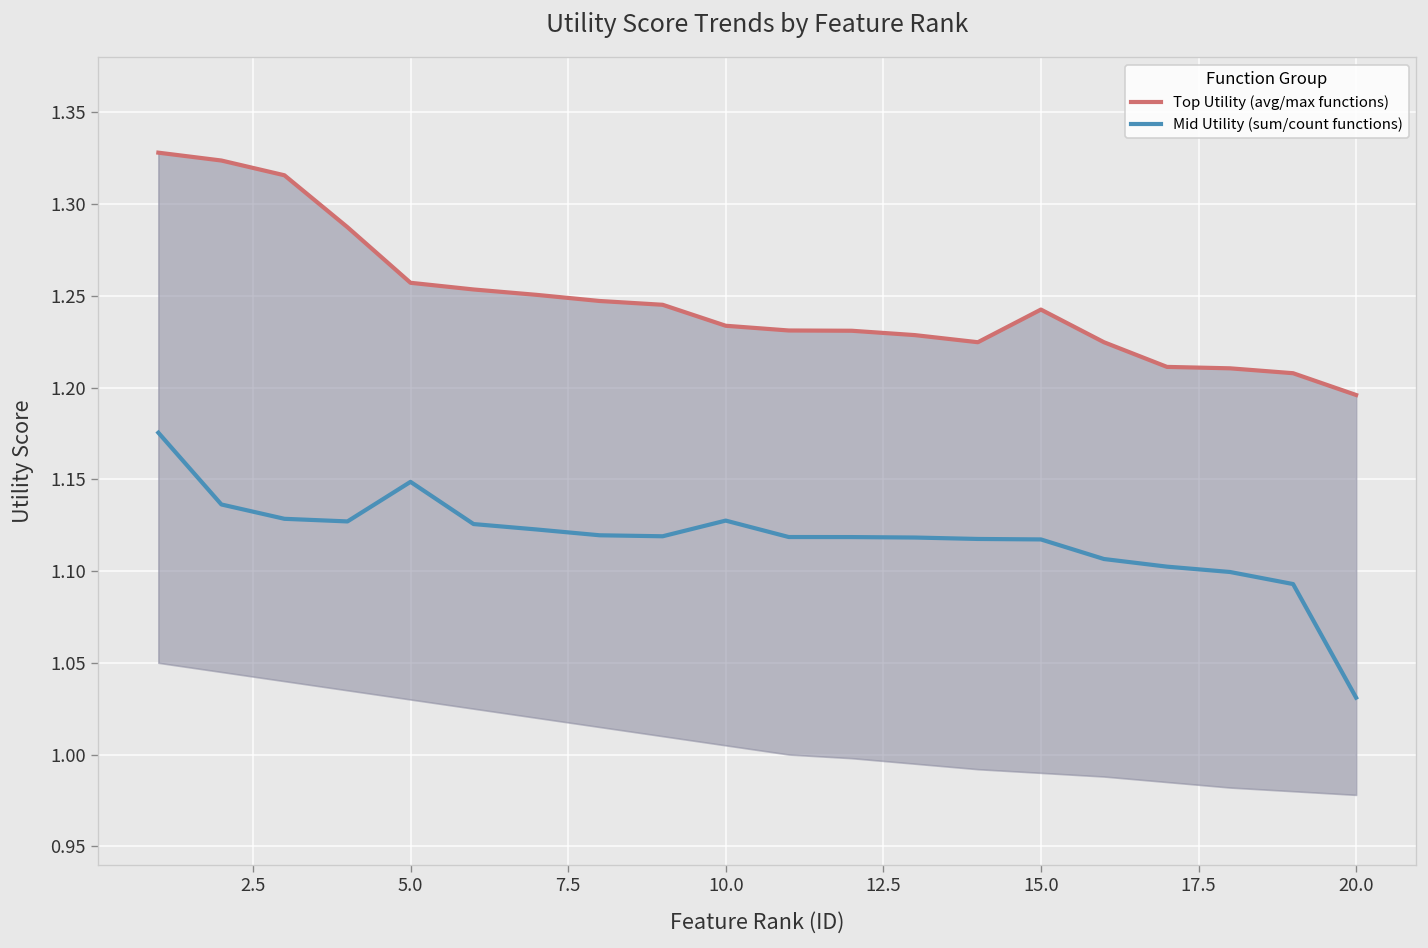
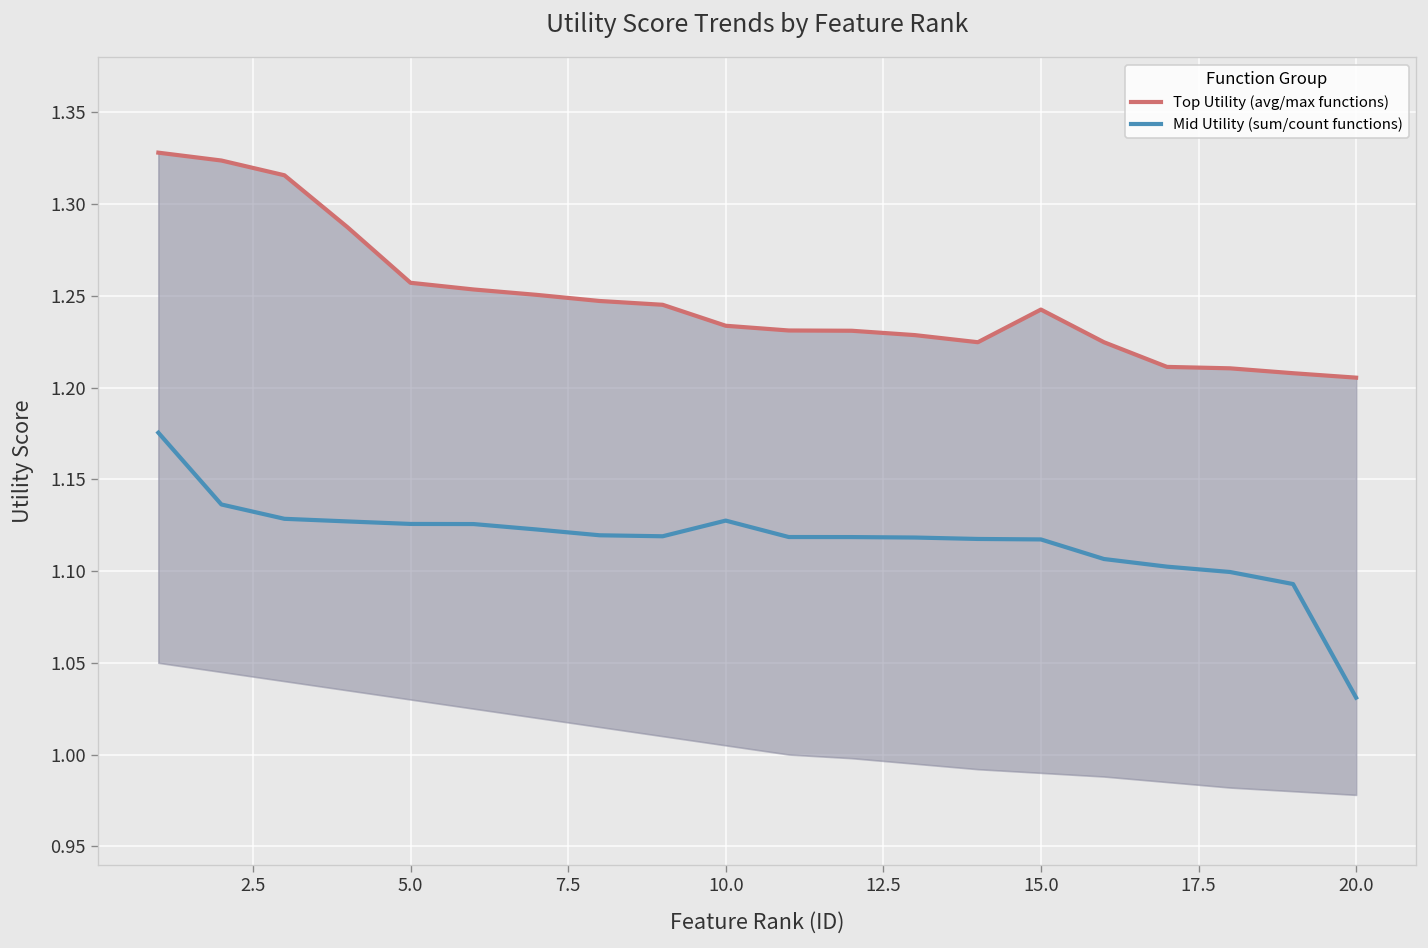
  {
    "Top Utility (avg/max functions)": {
      "5.0": 1.257,
      "10.0": 1.234,
      "15.0": 1.243,
-     "20.0": 1.196
+     "20.0": 1.205
    },
    "Mid Utility (sum/count functions)": {
-     "5.0": 1.149,
+     "5.0": 1.126,
      "10.0": 1.128,
      "15.0": 1.117,
      "20.0": 1.031
    }
  }
